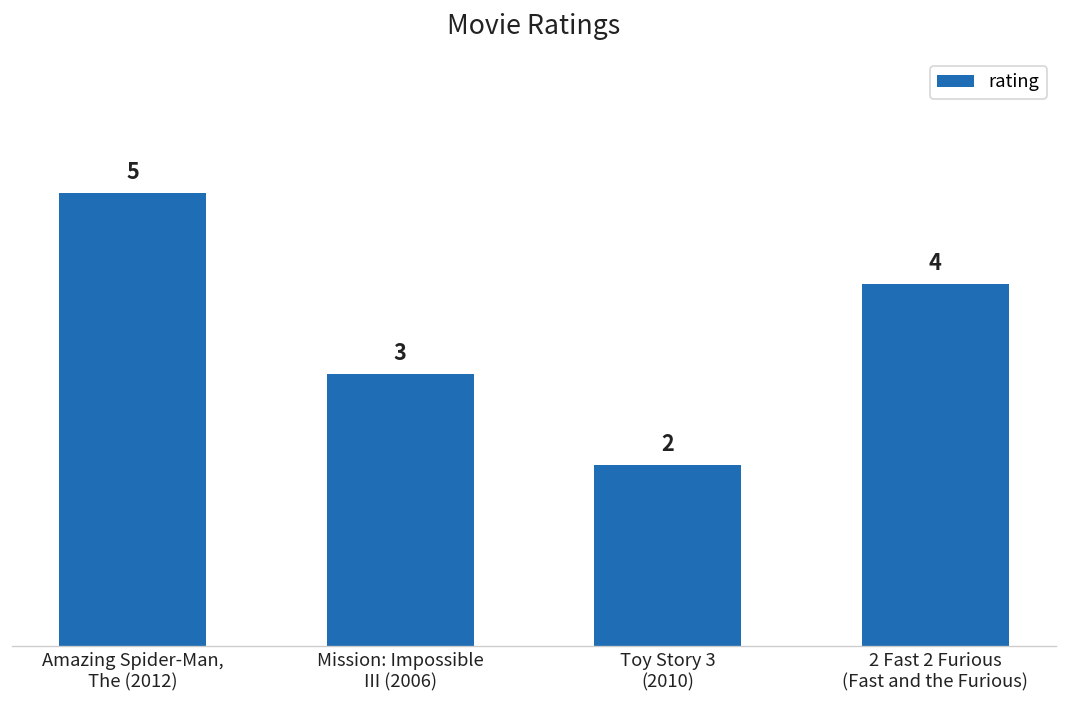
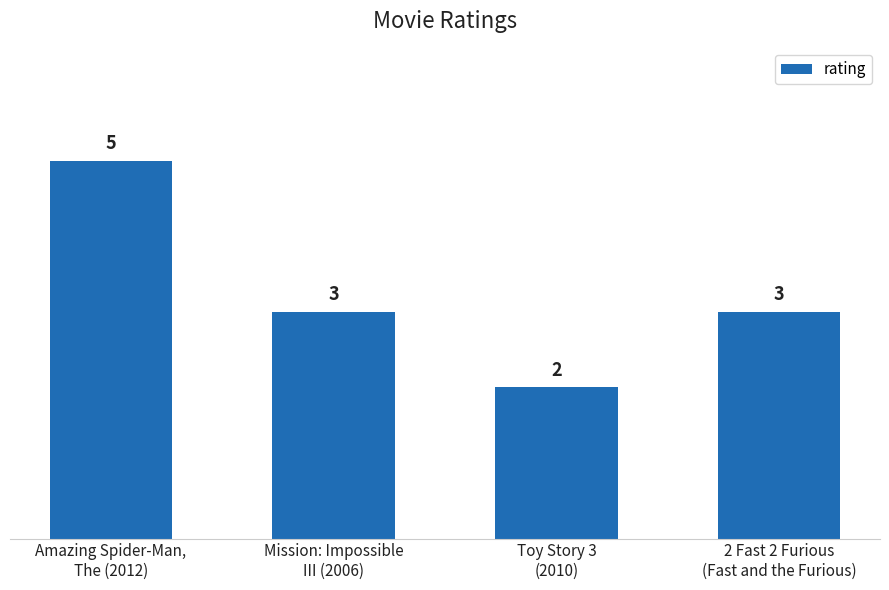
  {
    "Amazing Spider-Man, The (2012)": 5,
    "Mission: Impossible III (2006)": 3,
    "Toy Story 3 (2010)": 2,
-   "2 Fast 2 Furious (Fast and the Furious)": 4
+   "2 Fast 2 Furious (Fast and the Furious)": 3
  }
